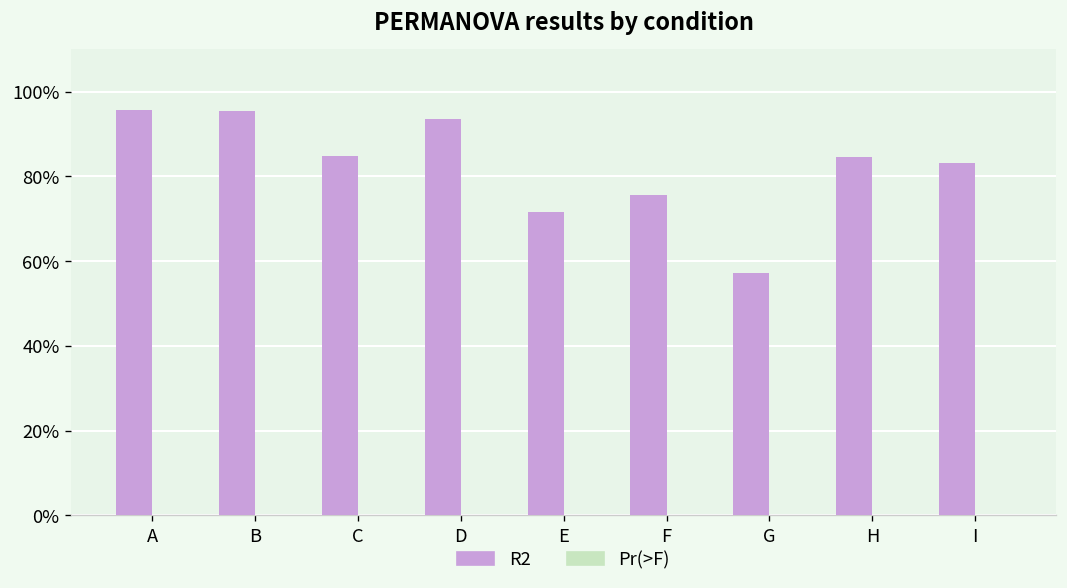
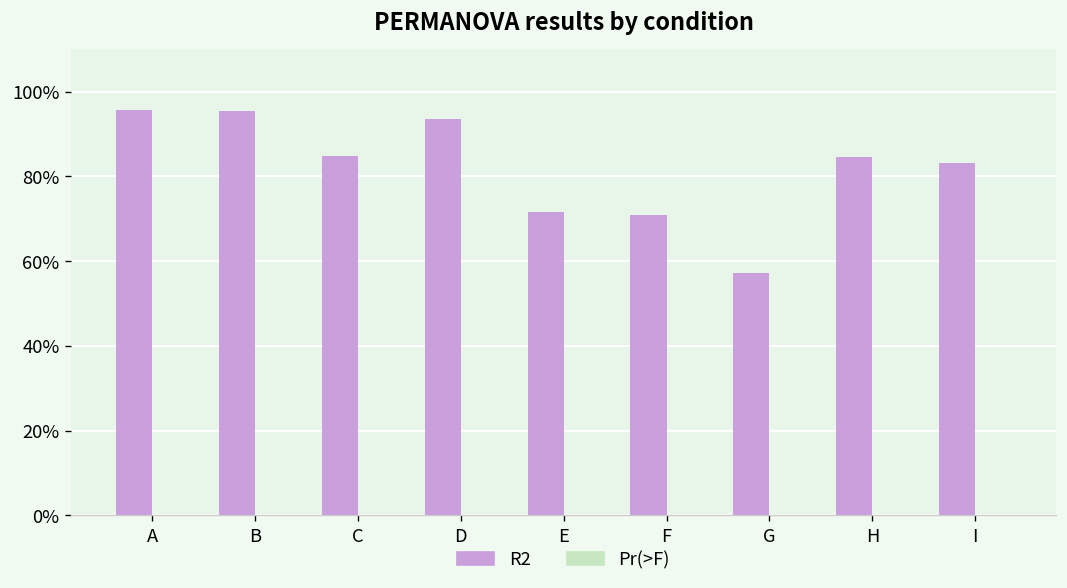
  {
    "R2": {
      "A": "96%",
      "B": "95%",
      "C": "85%",
      "D": "93%",
      "E": "72%",
-     "F": "76%",
+     "F": "71%",
      "G": "57%",
      "H": "85%",
      "I": "83%"
    }
  }
